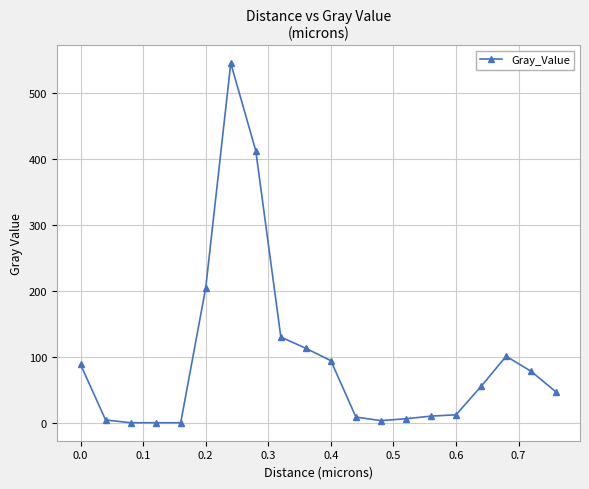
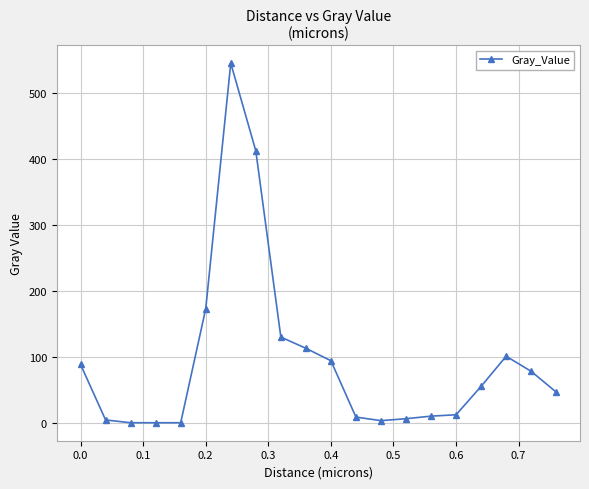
  {
    "0.0": 90,
-   "0.2": 200,
+   "0.2": 170,
    "0.4": 90,
    "0.6": 10
  }
